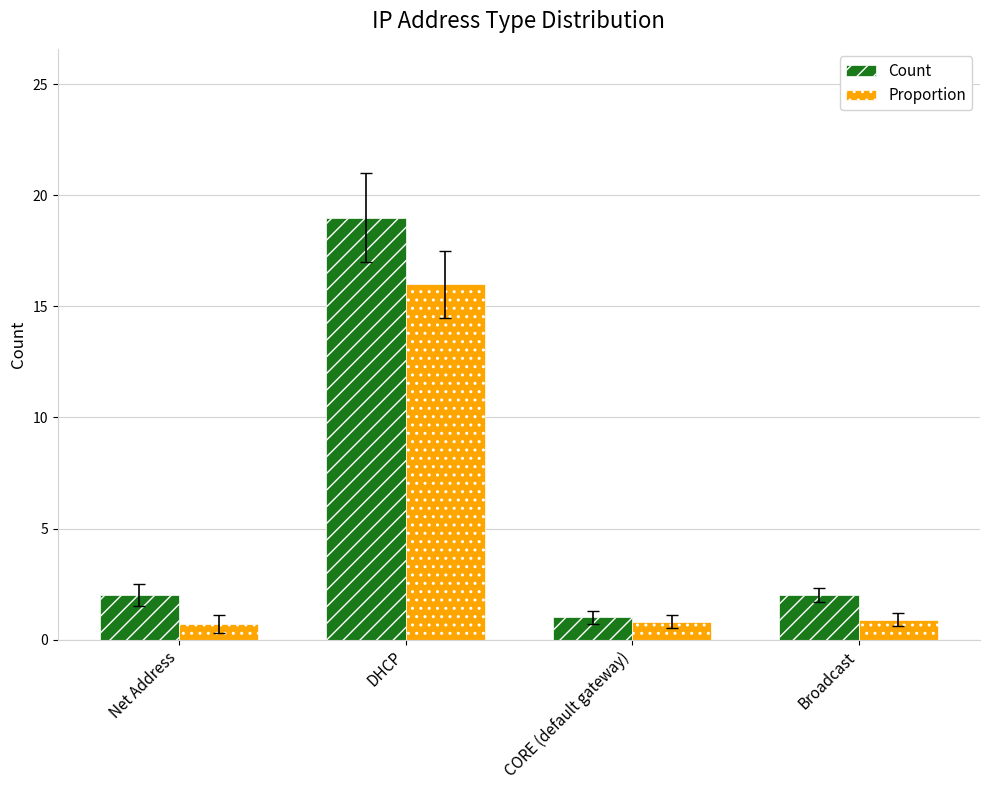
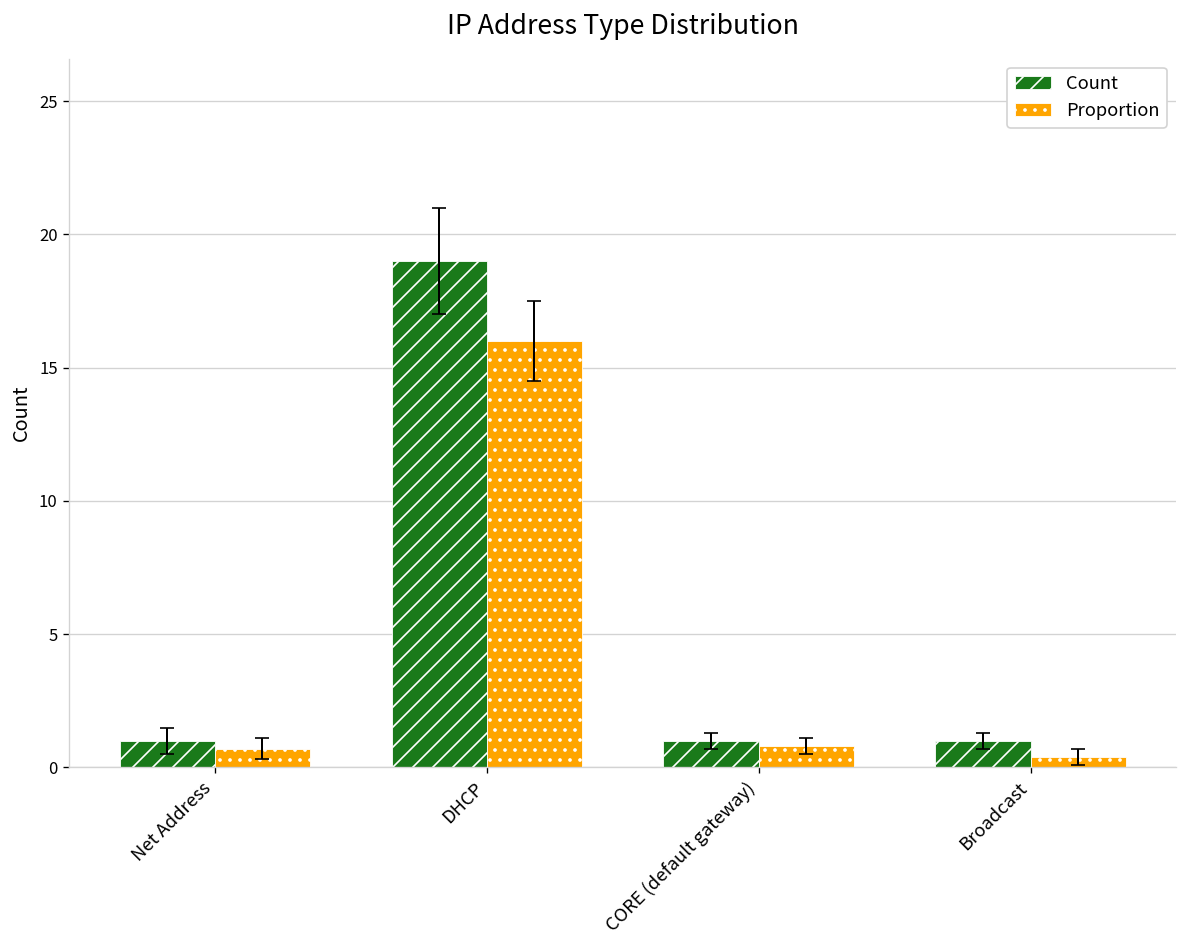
  {
    "Count": {
-     "Net Address": 2,
+     "Net Address": 1,
      "DHCP": 19,
      "CORE (default gateway)": 1,
-     "Broadcast": 2
+     "Broadcast": 1
    },
    "Proportion": {
      "Net Address": 0.7,
      "DHCP": 16.0,
      "CORE (default gateway)": 0.8,
-     "Broadcast": 0.9
+     "Broadcast": 0.4
    }
  }
